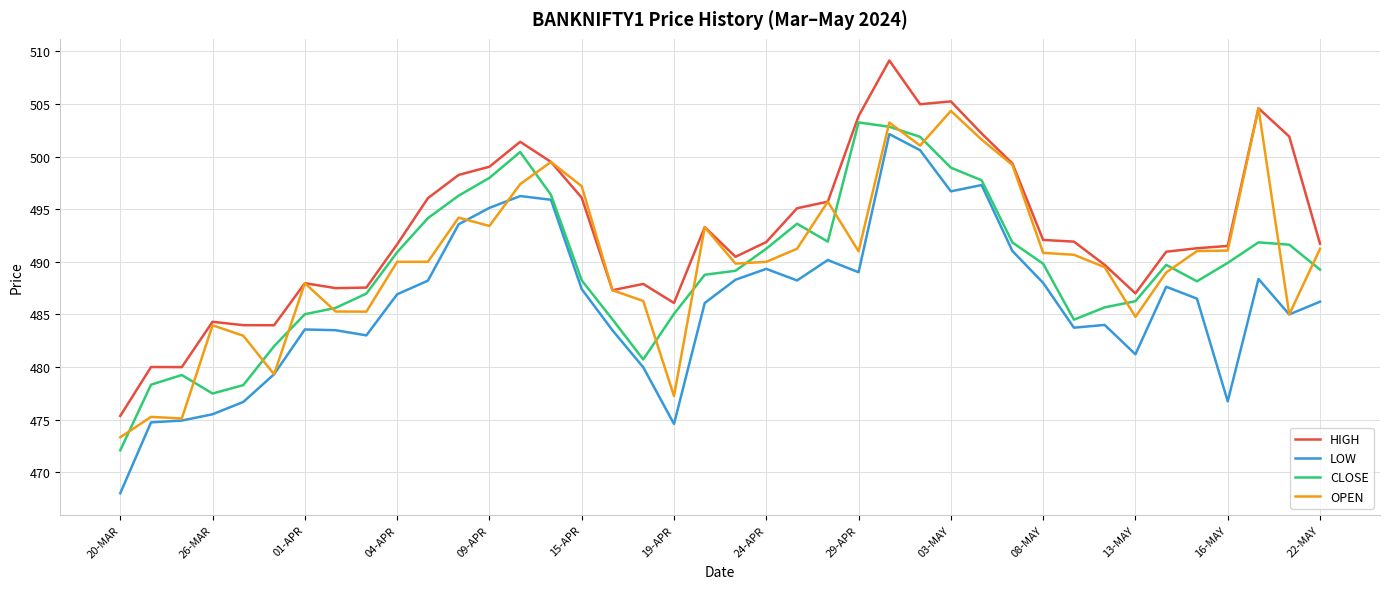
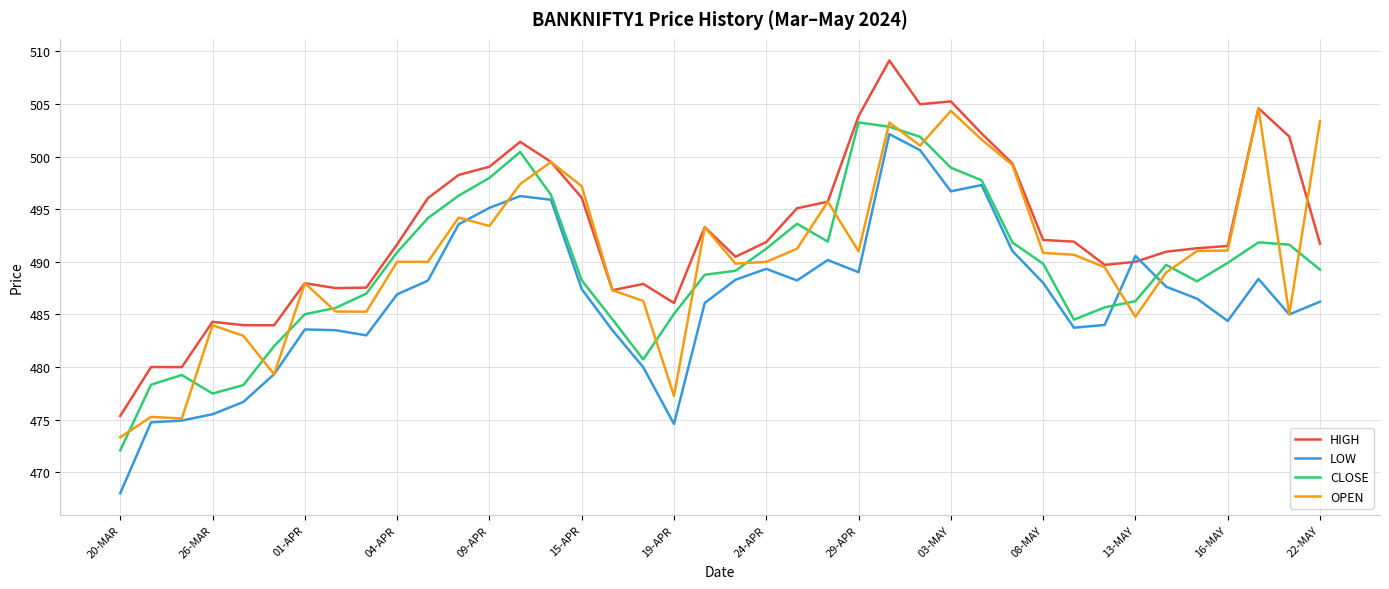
  {
    "HIGH": {
      "20-MAR": 475.4,
      "26-MAR": 484.3,
      "04-APR": 491.7,
      "09-APR": 499,
      "15-APR": 496,
      "19-APR": 486,
      "24-APR": 492,
      "29-APR": 504,
      "03-MAY": 505.3,
      "08-MAY": 492,
-     "13-MAY": 487,
+     "13-MAY": 490,
      "16-MAY": 491.5,
      "22-MAY": 491.7
    },
    "LOW": {
      "20-MAR": 468.0,
      "26-MAR": 475.5,
      "01-APR": 483.6,
      "04-APR": 486.9,
      "09-APR": 495.1,
      "15-APR": 487.4,
      "19-APR": 474.6,
      "24-APR": 489.3,
      "29-APR": 489.0,
      "03-MAY": 496.7,
      "08-MAY": 488.0,
-     "13-MAY": 481.2,
-     "16-MAY": 476.7,
+     "13-MAY": 490.6,
+     "16-MAY": 484.4,
      "22-MAY": 486.2
    },
    "CLOSE": {
      "20-MAR": 472.1,
      "26-MAR": 477.5,
      "01-APR": 485.0,
      "04-APR": 490.9,
      "09-APR": 498.0,
      "15-APR": 488.2,
      "19-APR": 485.1,
      "24-APR": 491.3,
      "29-APR": 503.3,
      "03-MAY": 499.0,
      "08-MAY": 489.8,
      "13-MAY": 486.3,
      "16-MAY": 489.9,
      "22-MAY": 489.3
    },
    "OPEN": {
      "20-MAR": 473.3,
      "26-MAR": 484.0,
      "04-APR": 490.0,
      "09-APR": 493.4,
      "15-APR": 497.2,
      "19-APR": 477.3,
      "24-APR": 490.0,
      "29-APR": 491.0,
      "03-MAY": 504.4,
      "08-MAY": 490.9,
      "13-MAY": 484.8,
      "16-MAY": 491.1,
-     "22-MAY": 491.2
+     "22-MAY": 503.4
    }
  }
